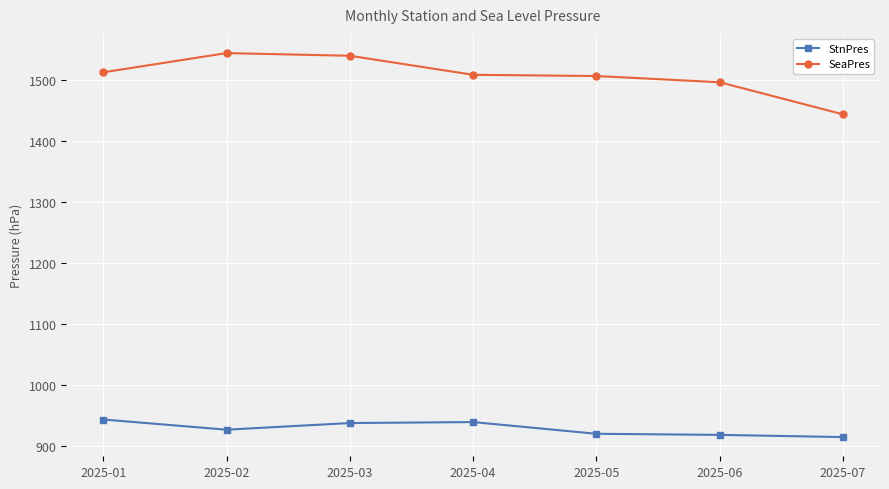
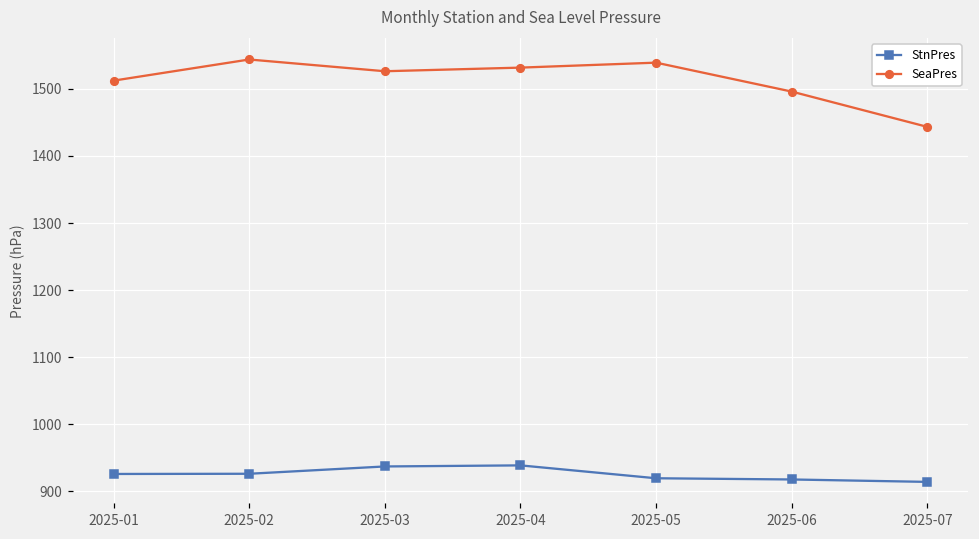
  {
    "StnPres": {
-     "2025-01": 940,
+     "2025-01": 930,
      "2025-02": 930,
      "2025-03": 940,
      "2025-04": 940,
      "2025-05": 920,
      "2025-06": 920,
      "2025-07": 910
    },
    "SeaPres": {
      "2025-01": 1510,
      "2025-02": 1540,
-     "2025-03": 1540,
-     "2025-04": 1510,
-     "2025-05": 1510,
+     "2025-03": 1530,
+     "2025-04": 1530,
+     "2025-05": 1540,
      "2025-06": 1500,
      "2025-07": 1440
    }
  }
